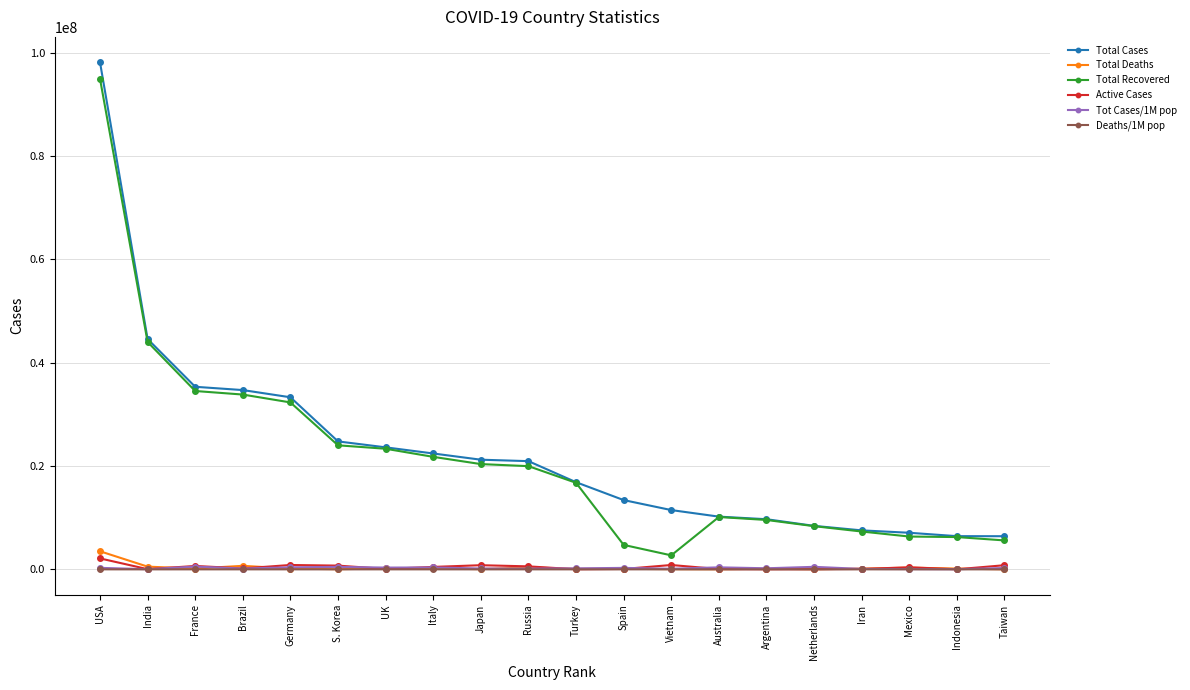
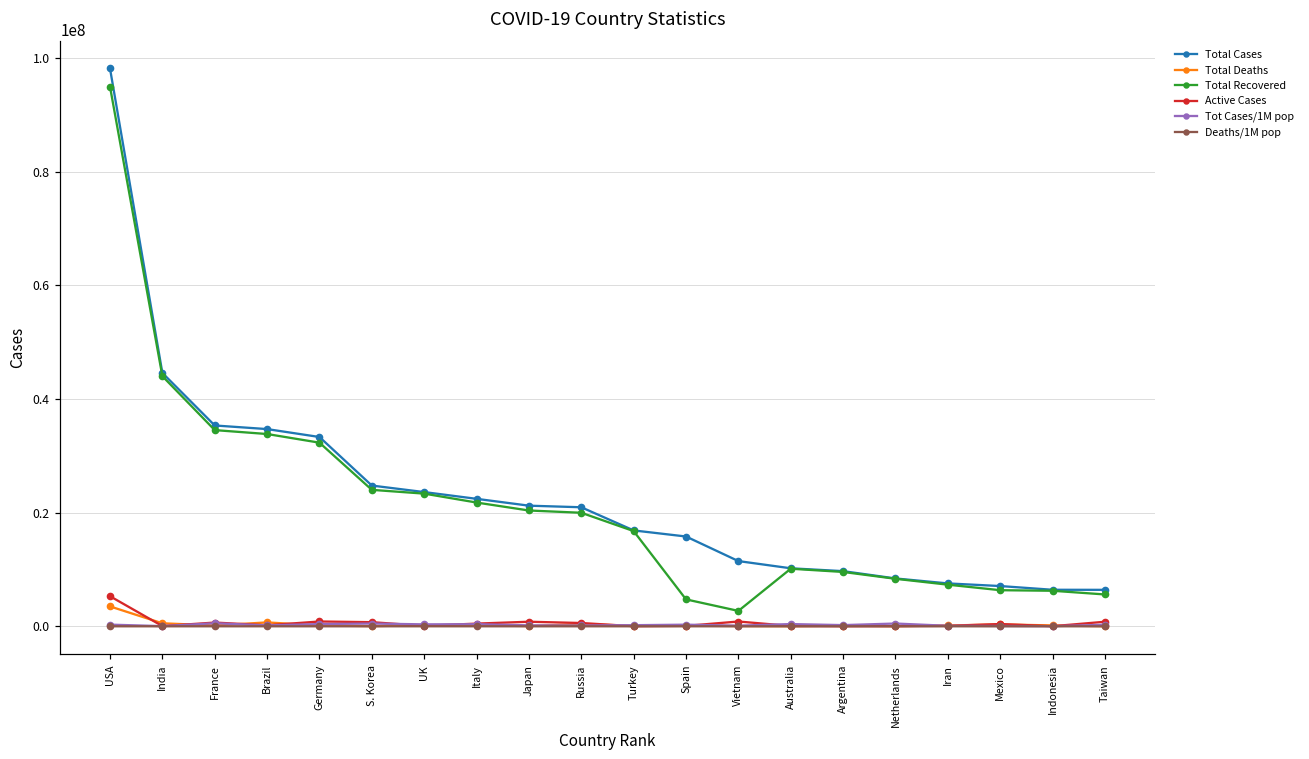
  {
    "Total Cases": {
      "USA": 98000000,
      "India": 45000000,
      "France": 35000000,
      "Brazil": 35000000,
      "Germany": 33000000,
      "S. Korea": 25000000,
      "Italy": 22000000,
      "Japan": 21000000,
      "Russia": 21000000,
-     "Spain": 13000000,
+     "Spain": 16000000,
      "Vietnam": 11000000,
      "Mexico": 7000000,
      "Taiwan": 6000000
    },
    "Total Deaths": {
      "USA": 4000000,
      "India": 1000000,
      "Brazil": 1000000
    },
    "Total Recovered": {
      "USA": 95000000,
      "India": 44000000,
      "France": 35000000,
      "Brazil": 34000000,
      "Germany": 32000000,
      "S. Korea": 24000000,
      "Italy": 22000000,
      "Japan": 20000000,
      "Russia": 20000000,
      "Spain": 5000000,
      "Vietnam": 3000000,
      "Mexico": 6000000,
      "Taiwan": 6000000
    },
    "Active Cases": {
-     "USA": 2000000,
+     "USA": 5000000,
      "Japan": 1000000,
      "Vietnam": 1000000,
      "Taiwan": 1000000
    }
  }
